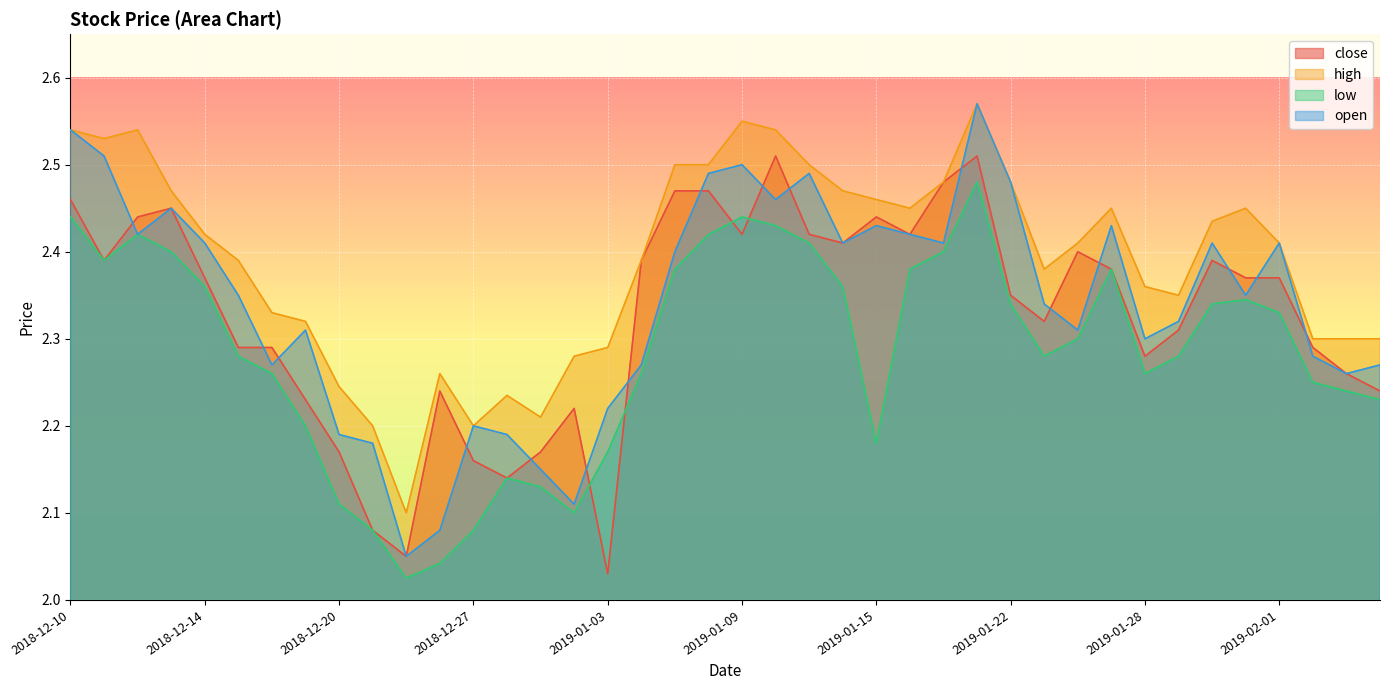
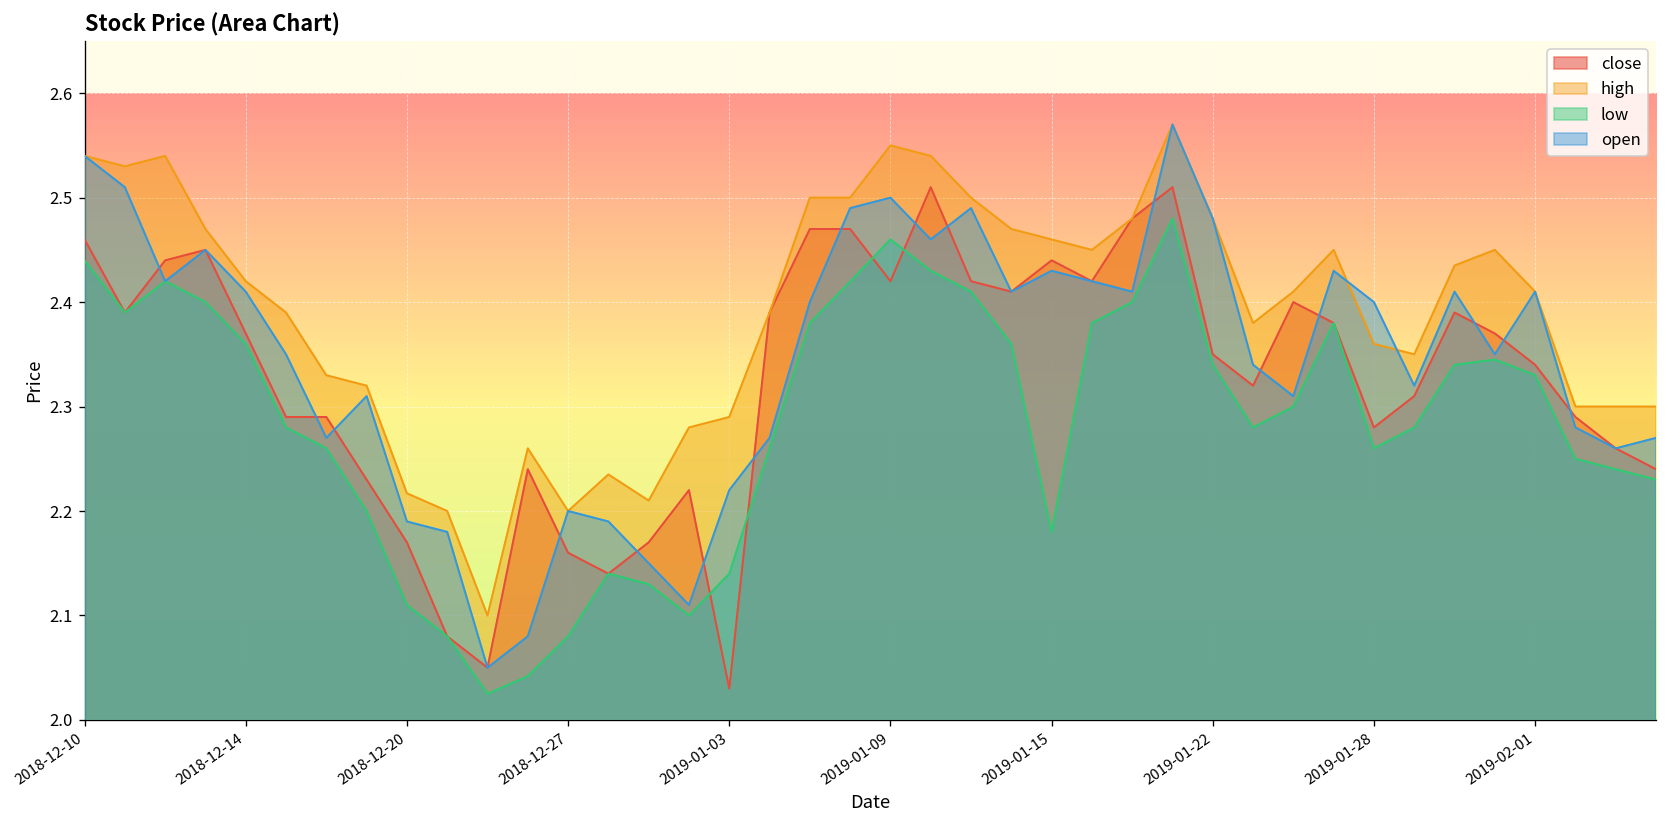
  {
    "close": {
      "2018-12-10": 2.46,
      "2018-12-14": 2.37,
      "2018-12-20": 2.17,
      "2018-12-27": 2.16,
      "2019-01-03": 2.03,
      "2019-01-09": 2.42,
      "2019-01-15": 2.44,
      "2019-01-22": 2.35,
      "2019-01-28": 2.28,
-     "2019-02-01": 2.37
+     "2019-02-01": 2.34
    },
    "high": {
      "2018-12-14": 2.42,
-     "2018-12-20": 2.25,
+     "2018-12-20": 2.22,
      "2019-01-03": 2.29,
      "2019-01-09": 2.55,
      "2019-01-15": 2.46,
      "2019-01-28": 2.36
    },
    "low": {
      "2018-12-10": 2.44,
      "2018-12-14": 2.36,
      "2018-12-20": 2.11,
      "2018-12-27": 2.08,
-     "2019-01-03": 2.17,
-     "2019-01-09": 2.44,
+     "2019-01-03": 2.14,
+     "2019-01-09": 2.46,
      "2019-01-15": 2.18,
      "2019-01-22": 2.34,
      "2019-01-28": 2.26,
      "2019-02-01": 2.33
    },
    "open": {
      "2018-12-14": 2.41,
      "2018-12-20": 2.19,
      "2019-01-03": 2.22,
      "2019-01-09": 2.5,
      "2019-01-15": 2.43,
-     "2019-01-28": 2.3
+     "2019-01-28": 2.4
    }
  }
